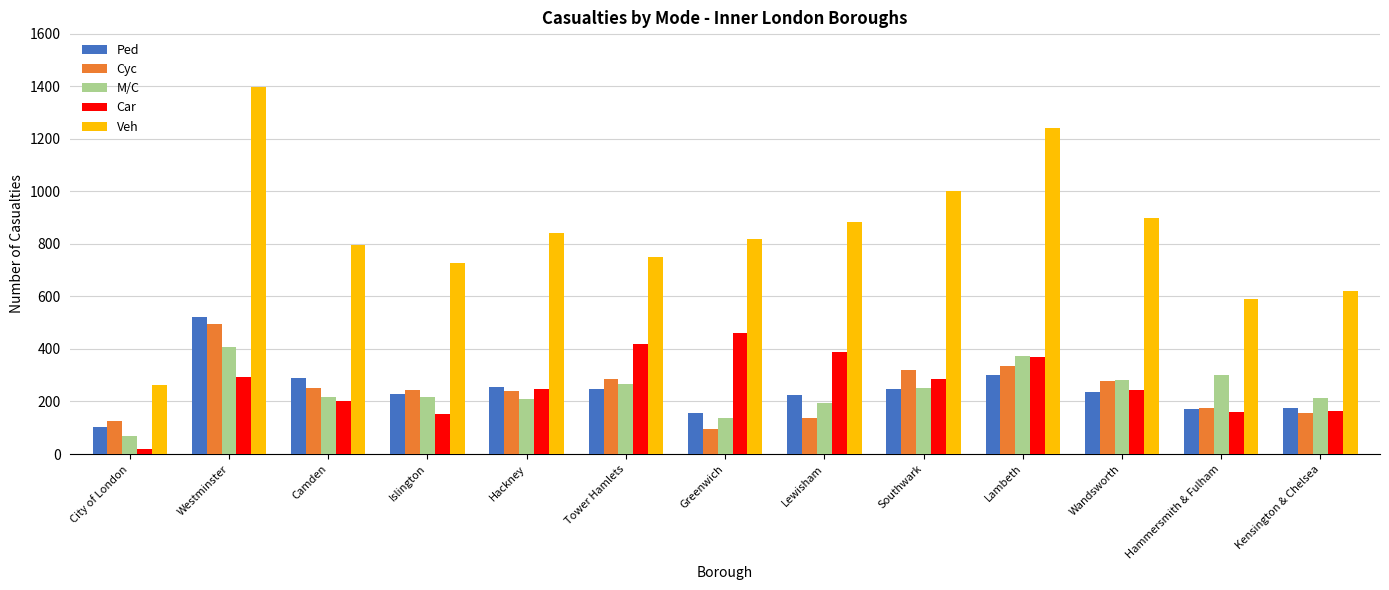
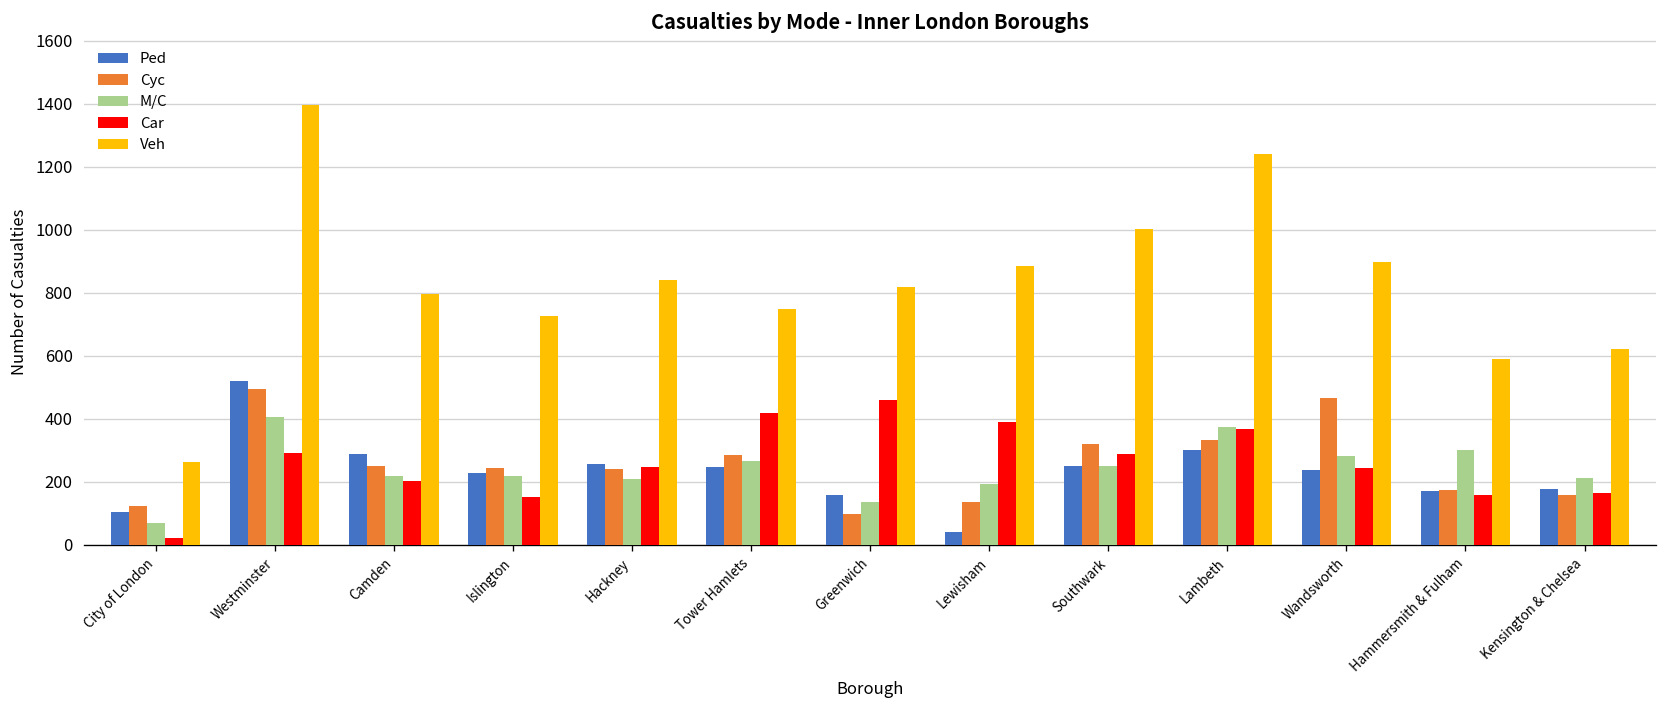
  {
    "Ped": {
      "City of London": 100,
      "Westminster": 520,
      "Camden": 290,
      "Islington": 230,
      "Hackney": 260,
      "Tower Hamlets": 250,
      "Greenwich": 160,
-     "Lewisham": 230,
+     "Lewisham": 40,
      "Southwark": 250,
      "Lambeth": 300,
      "Wandsworth": 240,
      "Hammersmith & Fulham": 170,
      "Kensington & Chelsea": 180
    },
    "Cyc": {
      "City of London": 120,
      "Westminster": 500,
      "Camden": 250,
      "Islington": 240,
      "Hackney": 240,
      "Tower Hamlets": 290,
      "Greenwich": 100,
      "Lewisham": 140,
      "Southwark": 320,
      "Lambeth": 330,
-     "Wandsworth": 280,
+     "Wandsworth": 470,
      "Hammersmith & Fulham": 180,
      "Kensington & Chelsea": 160
    },
    "M/C": {
      "City of London": 70,
      "Westminster": 410,
      "Camden": 220,
      "Islington": 220,
      "Hackney": 210,
      "Tower Hamlets": 270,
      "Greenwich": 140,
      "Lewisham": 190,
      "Southwark": 250,
      "Lambeth": 380,
      "Wandsworth": 280,
      "Hammersmith & Fulham": 300,
      "Kensington & Chelsea": 210
    },
    "Car": {
      "City of London": 20,
      "Westminster": 290,
      "Camden": 200,
      "Islington": 150,
      "Hackney": 250,
      "Tower Hamlets": 420,
      "Greenwich": 460,
      "Lewisham": 390,
      "Southwark": 290,
      "Lambeth": 370,
      "Wandsworth": 250,
      "Hammersmith & Fulham": 160,
      "Kensington & Chelsea": 160
    },
    "Veh": {
      "City of London": 260,
      "Westminster": 1400,
      "Camden": 800,
      "Islington": 730,
      "Hackney": 840,
      "Tower Hamlets": 750,
      "Greenwich": 820,
      "Lewisham": 890,
      "Southwark": 1000,
      "Lambeth": 1240,
      "Wandsworth": 900,
      "Hammersmith & Fulham": 590,
      "Kensington & Chelsea": 620
    }
  }
